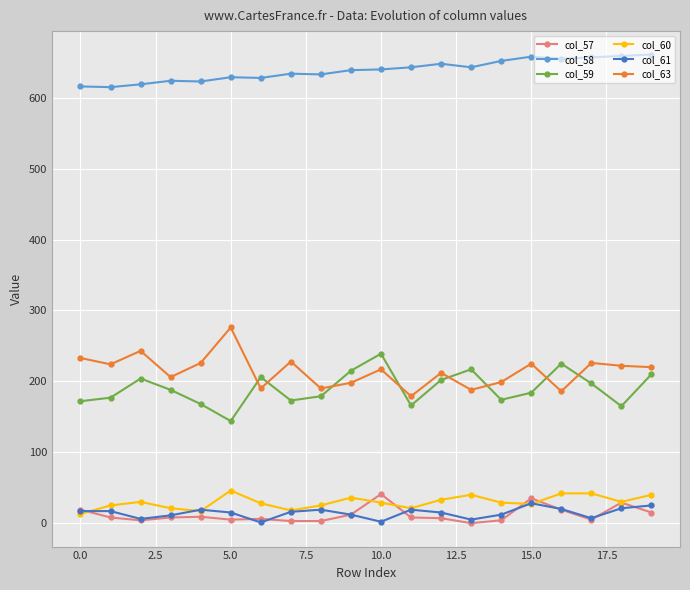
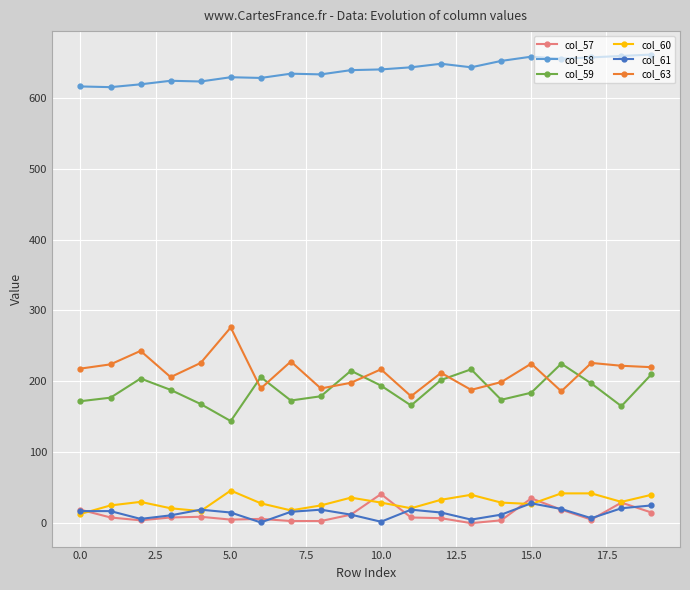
  {
    "col_57": {
      "5.0": 10,
      "10.0": 40,
      "15.0": 40
    },
    "col_59": {
      "0.0": 170,
      "5.0": 140,
-     "10.0": 240,
+     "10.0": 190,
      "15.0": 180
    },
    "col_60": {
      "0.0": 10,
      "5.0": 50,
      "10.0": 30
    },
    "col_63": {
-     "0.0": 230,
+     "0.0": 220,
      "5.0": 280,
      "10.0": 220,
      "15.0": 230
    }
  }
